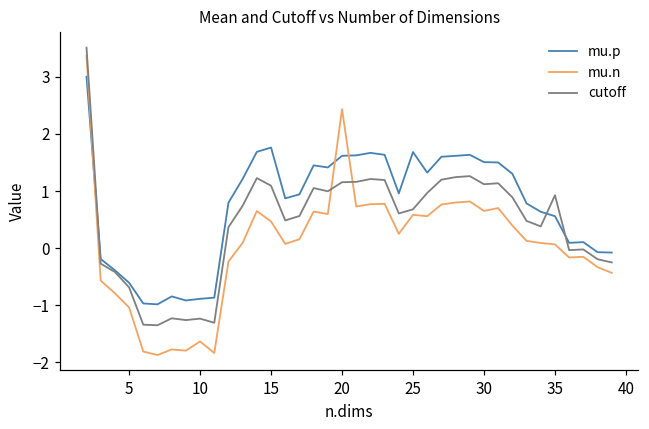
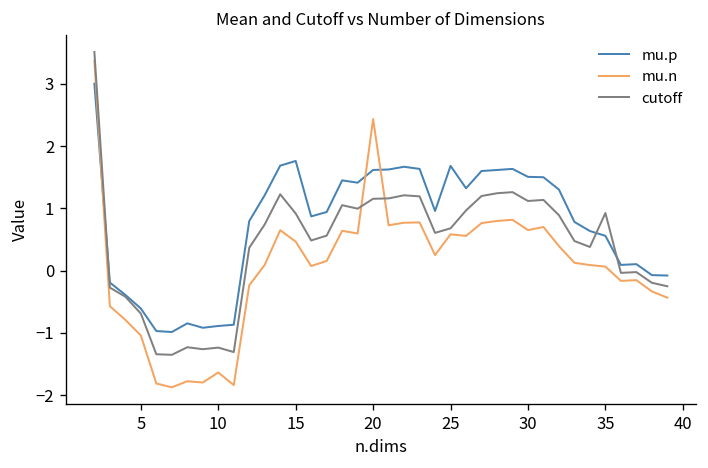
  {
    "mu.p": {
      "5": -0.6,
      "10": -0.9,
      "15": 1.8,
      "20": 1.6,
      "25": 1.7,
      "30": 1.5,
      "35": 0.6
    },
    "mu.n": {
      "5": -1.0,
      "10": -1.6,
      "15": 0.5,
      "20": 2.4,
      "25": 0.6,
      "30": 0.7,
      "35": 0.1
    },
    "cutoff": {
      "5": -0.7,
      "10": -1.2,
-     "15": 1.1,
+     "15": 0.9,
      "20": 1.2,
      "25": 0.7,
      "30": 1.1,
      "35": 0.9
    }
  }
